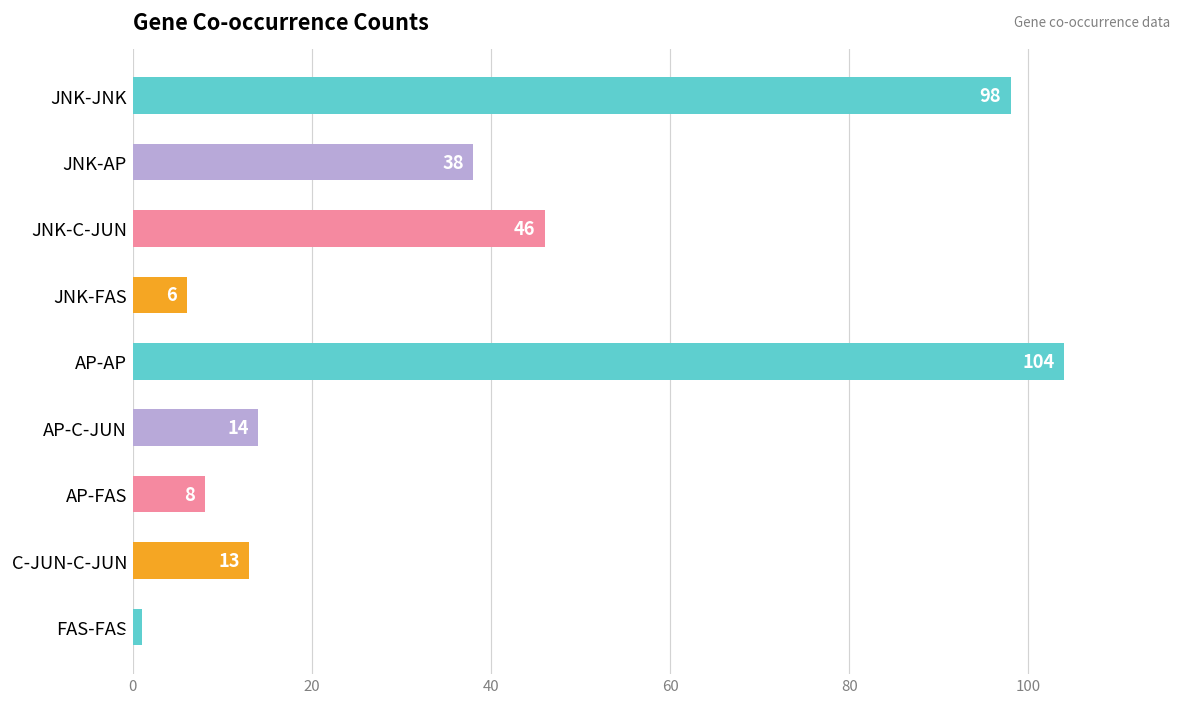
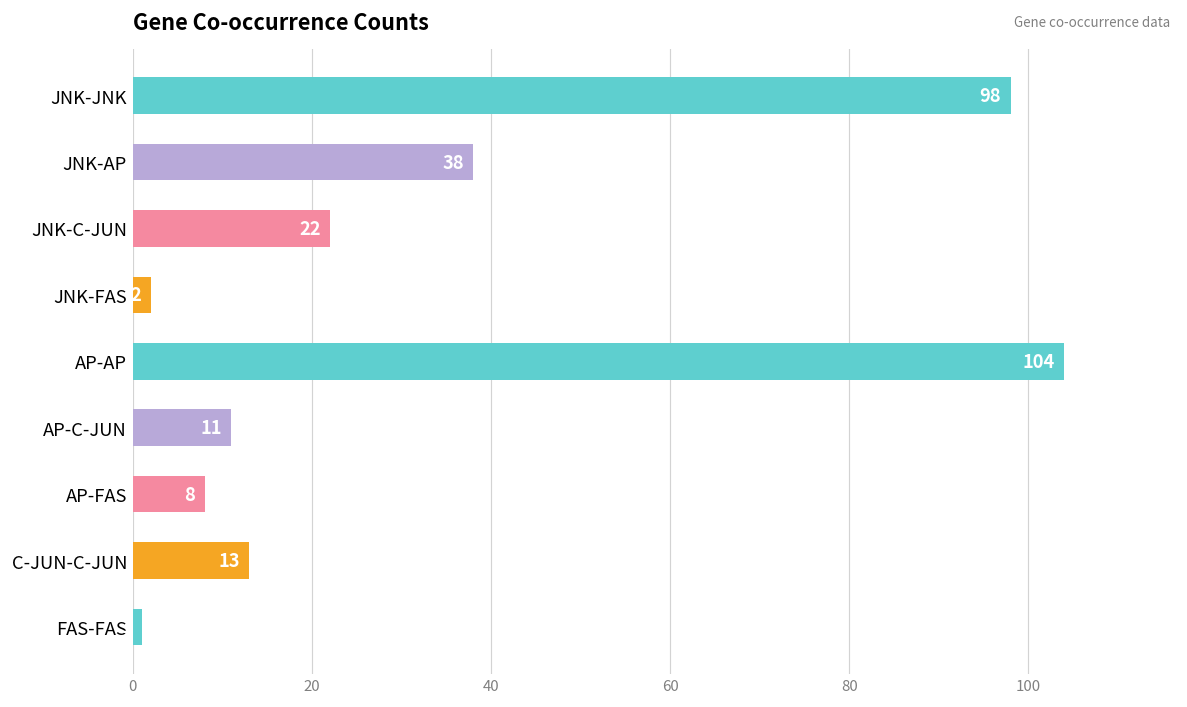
  {
    "JNK-JNK": 98,
    "JNK-AP": 38,
-   "JNK-C-JUN": 46,
-   "JNK-FAS": 6,
+   "JNK-C-JUN": 22,
+   "JNK-FAS": 2,
    "AP-AP": 104,
-   "AP-C-JUN": 14,
+   "AP-C-JUN": 11,
    "AP-FAS": 8,
    "C-JUN-C-JUN": 13
  }
